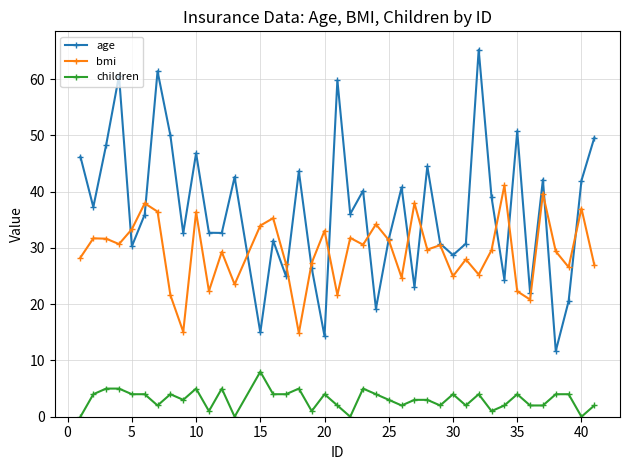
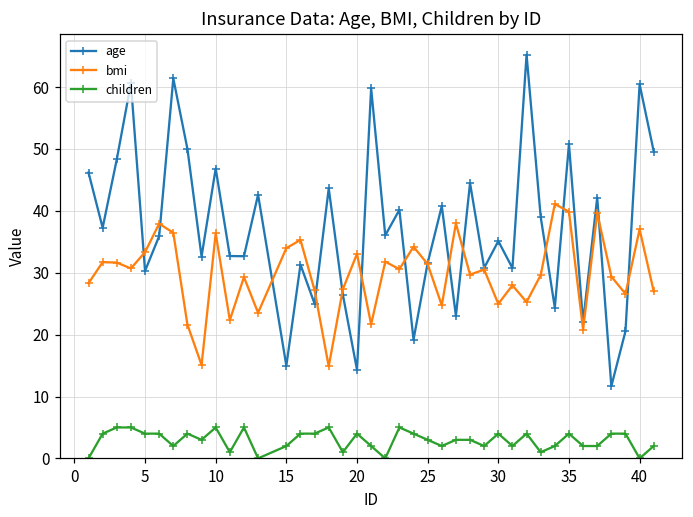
  {
    "age": {
      "5": 30,
      "10": 47,
      "15": 15,
      "20": 14,
-     "30": 29,
+     "30": 35,
      "35": 51,
-     "40": 42
+     "40": 60
    },
    "bmi": {
      "5": 33,
      "10": 36,
      "15": 34,
      "20": 33,
      "30": 25,
-     "35": 22,
+     "35": 40,
      "40": 37
    },
    "children": {
      "5": 4,
      "10": 5,
-     "15": 8,
+     "15": 2,
      "20": 4,
      "25": 3,
      "30": 4,
      "35": 4,
      "40": 0
    }
  }
